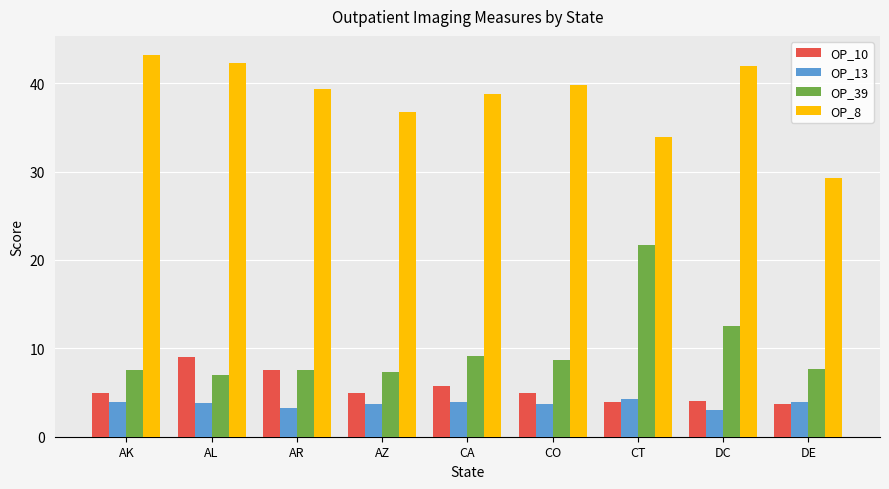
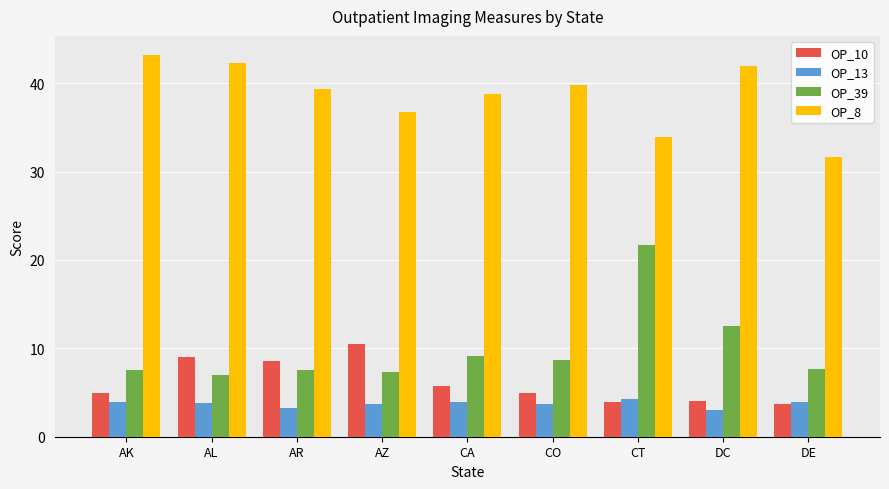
  {
    "OP_10": {
      "AK": 5,
      "AL": 9,
-     "AR": 8,
-     "AZ": 5,
+     "AR": 9,
+     "AZ": 11,
      "CA": 6,
      "CO": 5,
      "CT": 4,
      "DC": 4,
      "DE": 4
    },
    "OP_13": {
      "AK": 4,
      "AL": 4,
      "AR": 3,
      "AZ": 4,
      "CA": 4,
      "CO": 4,
      "CT": 4,
      "DC": 3,
      "DE": 4
    },
    "OP_39": {
      "AK": 8,
      "AL": 7,
      "AR": 8,
      "AZ": 7,
      "CA": 9,
      "CO": 9,
      "CT": 22,
      "DC": 13,
      "DE": 8
    },
    "OP_8": {
      "AK": 43,
      "AL": 42,
      "AR": 39,
      "AZ": 37,
      "CA": 39,
      "CO": 40,
      "CT": 34,
      "DC": 42,
-     "DE": 29
+     "DE": 32
    }
  }
